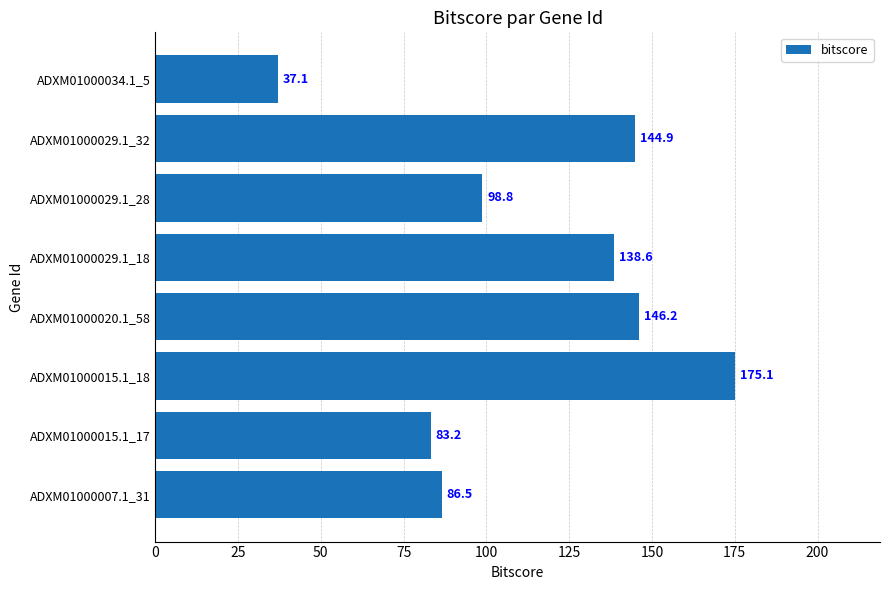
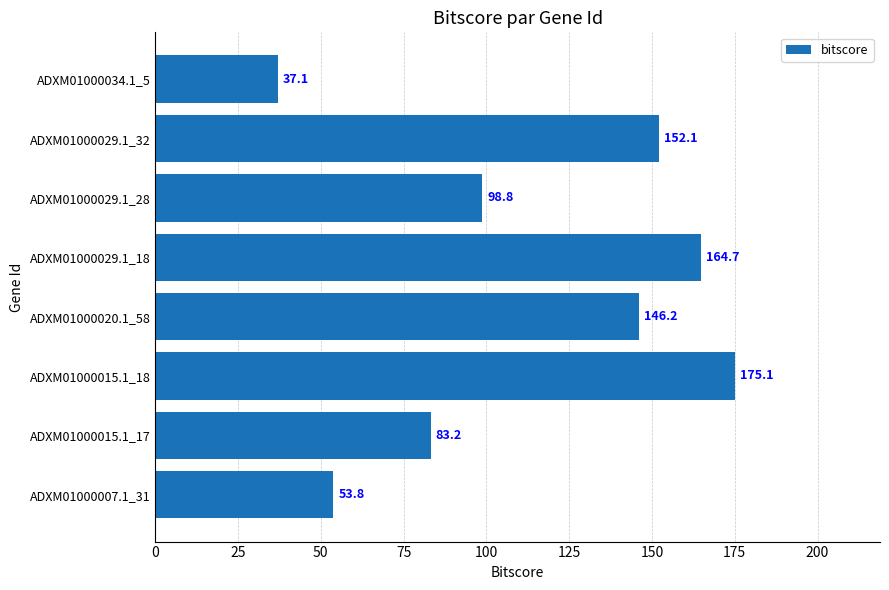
  {
    "ADXM01000034.1_5": 37.1,
-   "ADXM01000029.1_32": 144.9,
+   "ADXM01000029.1_32": 152.1,
    "ADXM01000029.1_28": 98.8,
-   "ADXM01000029.1_18": 138.6,
+   "ADXM01000029.1_18": 164.7,
    "ADXM01000020.1_58": 146.2,
    "ADXM01000015.1_18": 175.1,
    "ADXM01000015.1_17": 83.2,
-   "ADXM01000007.1_31": 86.5
+   "ADXM01000007.1_31": 53.8
  }
